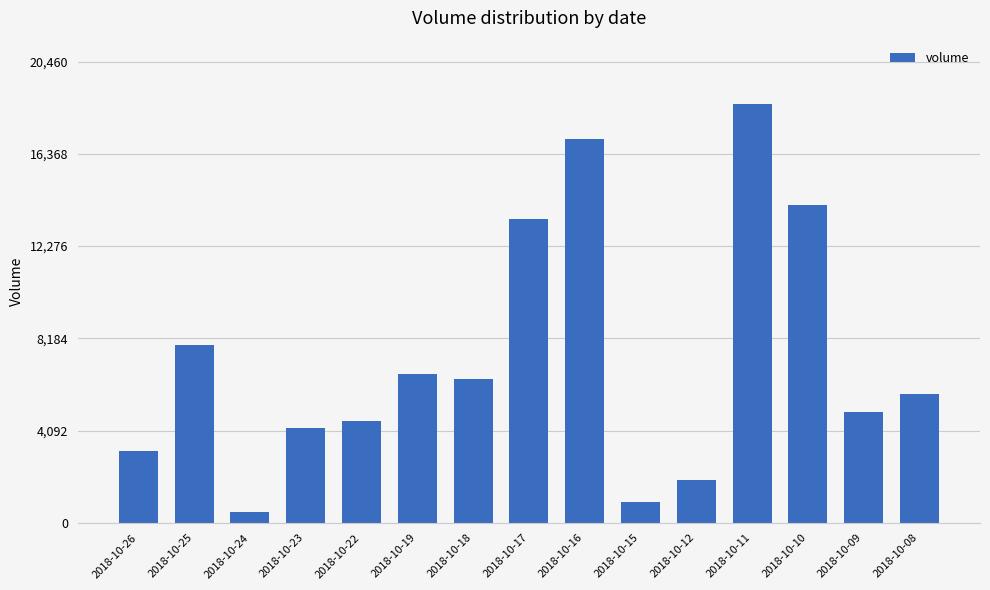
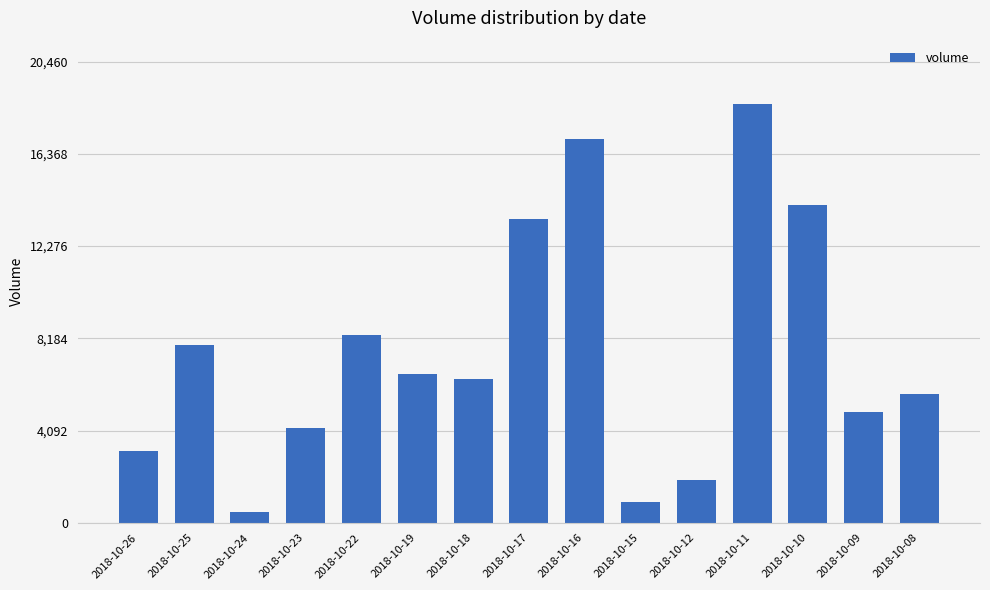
  {
    "2018-10-26": "3,200",
    "2018-10-25": "7,900",
    "2018-10-24": "500",
    "2018-10-23": "4,200",
-   "2018-10-22": "4,500",
+   "2018-10-22": "8,300",
    "2018-10-19": "6,600",
    "2018-10-18": "6,400",
    "2018-10-17": "13,500",
    "2018-10-16": "17,000",
    "2018-10-15": "900",
    "2018-10-12": "1,900",
    "2018-10-11": "18,600",
    "2018-10-10": "14,100",
    "2018-10-09": "4,900",
    "2018-10-08": "5,700"
  }
